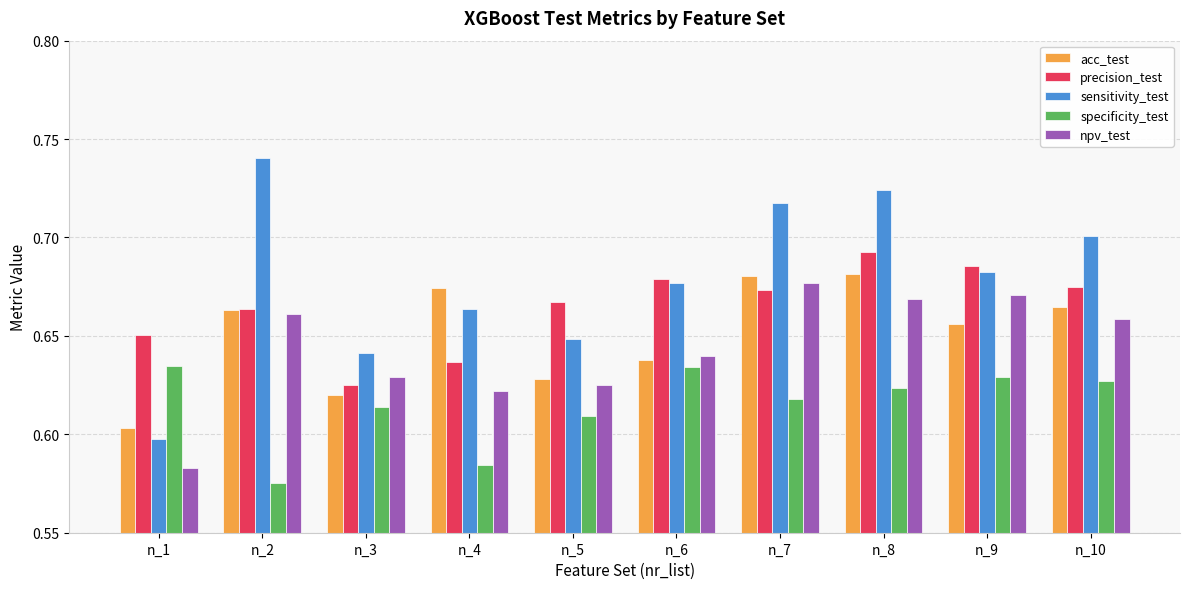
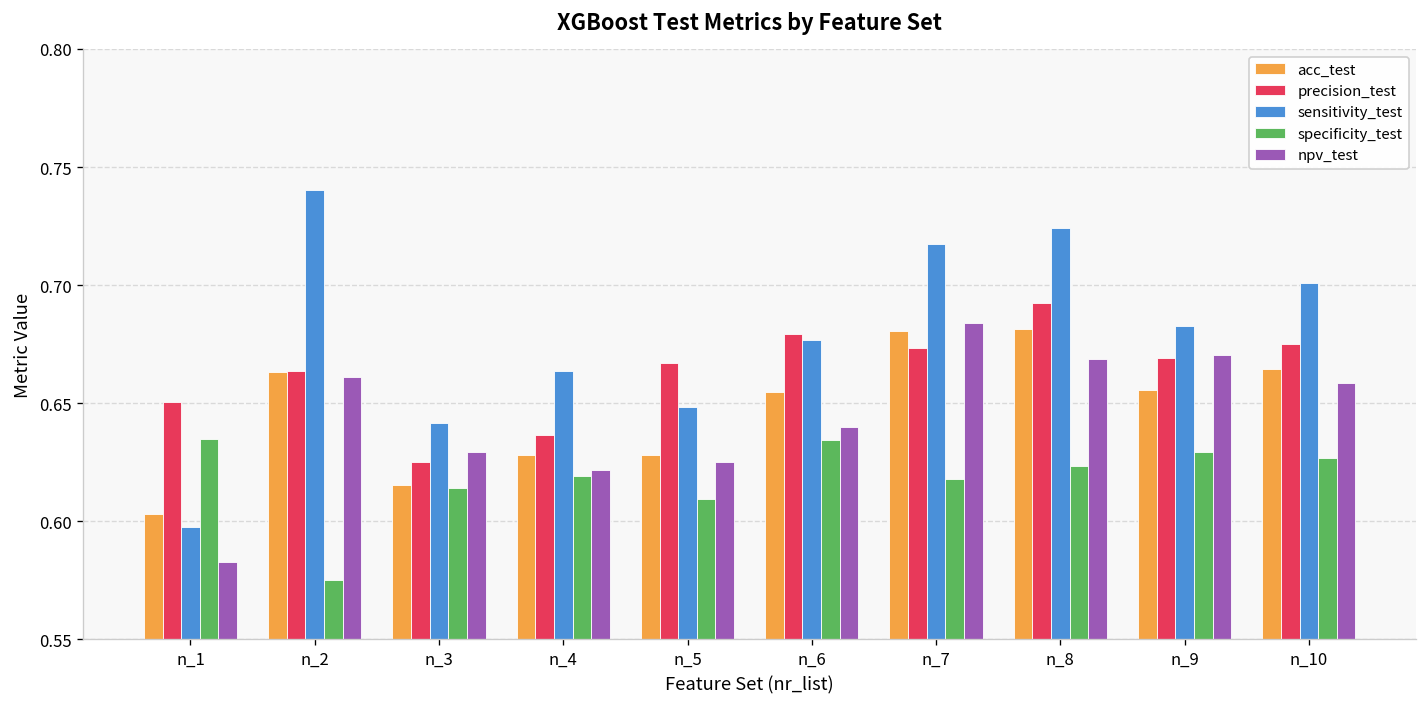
  {
    "acc_test": {
      "n_1": 0.603,
      "n_2": 0.663,
-     "n_3": 0.620,
-     "n_4": 0.674,
+     "n_3": 0.616,
+     "n_4": 0.628,
      "n_5": 0.628,
-     "n_6": 0.638,
+     "n_6": 0.655,
      "n_7": 0.680,
      "n_8": 0.682,
      "n_9": 0.656,
      "n_10": 0.664
    },
    "precision_test": {
      "n_1": 0.651,
      "n_2": 0.664,
      "n_3": 0.625,
      "n_4": 0.637,
      "n_5": 0.667,
      "n_6": 0.679,
      "n_7": 0.673,
      "n_8": 0.692,
-     "n_9": 0.686,
+     "n_9": 0.669,
      "n_10": 0.675
    },
    "sensitivity_test": {
      "n_1": 0.598,
      "n_2": 0.740,
      "n_3": 0.642,
      "n_4": 0.664,
      "n_5": 0.649,
      "n_6": 0.677,
      "n_7": 0.717,
      "n_8": 0.724,
      "n_9": 0.683,
      "n_10": 0.701
    },
    "specificity_test": {
      "n_1": 0.635,
      "n_2": 0.575,
      "n_3": 0.614,
-     "n_4": 0.585,
+     "n_4": 0.619,
      "n_5": 0.610,
      "n_6": 0.634,
      "n_7": 0.618,
      "n_8": 0.623,
      "n_9": 0.629,
      "n_10": 0.627
    },
    "npv_test": {
      "n_1": 0.583,
      "n_2": 0.661,
      "n_3": 0.629,
      "n_4": 0.622,
      "n_5": 0.625,
      "n_6": 0.640,
-     "n_7": 0.677,
+     "n_7": 0.684,
      "n_8": 0.669,
      "n_9": 0.671,
      "n_10": 0.658
    }
  }
